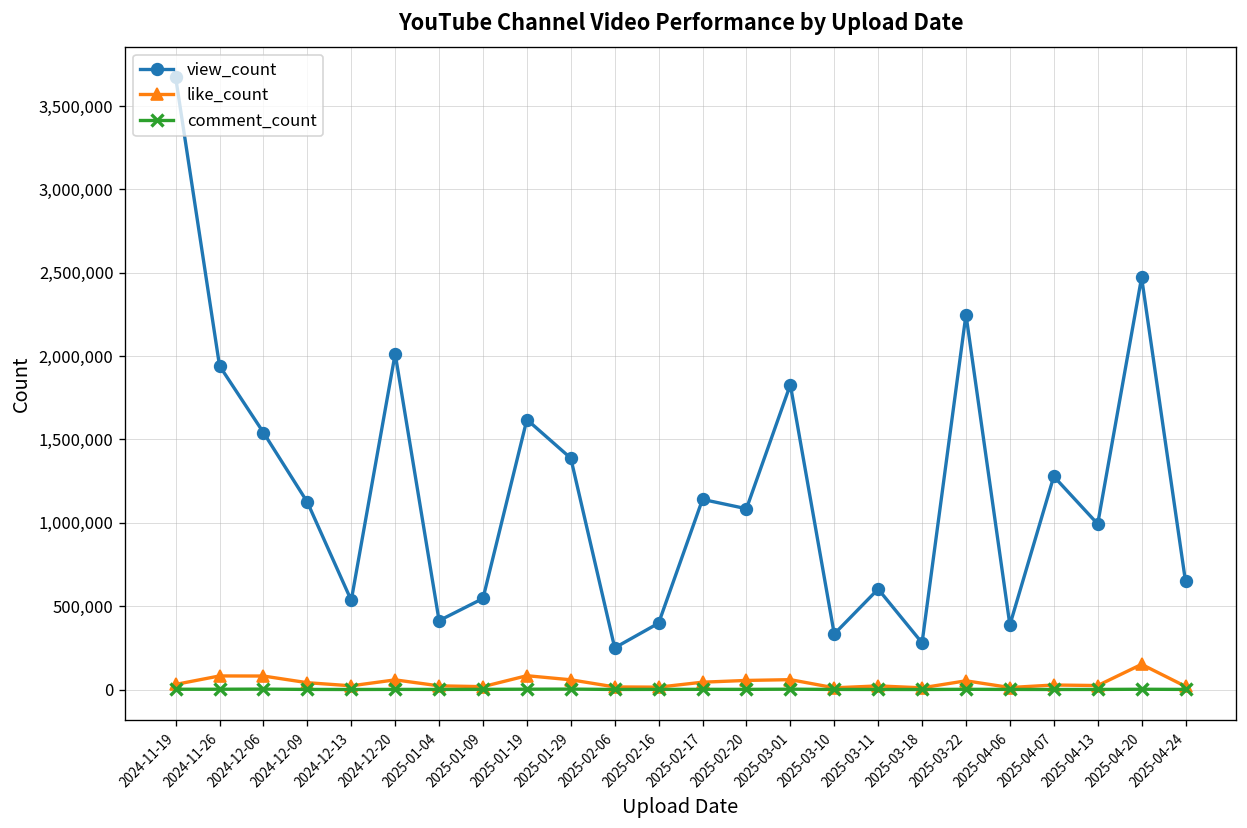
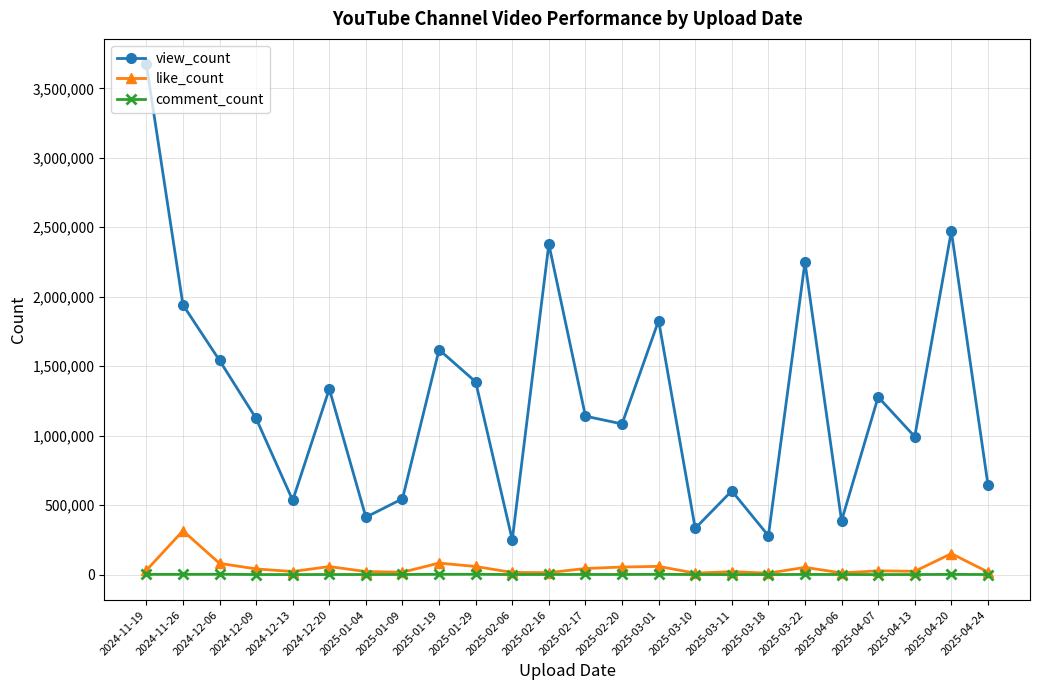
  {
    "view_count": {
      "2024-11-26": "1,940,000",
      "2024-12-06": "1,540,000",
      "2024-12-09": "1,120,000",
      "2024-12-13": "530,000",
-     "2024-12-20": "2,010,000",
+     "2024-12-20": "1,340,000",
      "2025-01-04": "410,000",
      "2025-01-09": "550,000",
      "2025-01-19": "1,620,000",
      "2025-01-29": "1,390,000",
      "2025-02-06": "250,000",
-     "2025-02-16": "400,000",
+     "2025-02-16": "2,380,000",
      "2025-02-17": "1,140,000",
      "2025-02-20": "1,080,000",
      "2025-03-01": "1,830,000",
      "2025-03-10": "330,000",
      "2025-03-11": "600,000",
      "2025-03-18": "280,000",
      "2025-03-22": "2,250,000",
      "2025-04-06": "390,000",
      "2025-04-07": "1,280,000",
      "2025-04-13": "990,000",
      "2025-04-20": "2,470,000",
      "2025-04-24": "650,000"
    },
    "like_count": {
      "2024-11-19": "30,000",
-     "2024-11-26": "80,000",
+     "2024-11-26": "320,000",
      "2024-12-06": "80,000",
      "2024-12-09": "40,000",
      "2024-12-13": "20,000",
      "2024-12-20": "60,000",
      "2025-01-04": "20,000",
      "2025-01-19": "80,000",
      "2025-01-29": "60,000",
      "2025-02-17": "40,000",
      "2025-02-20": "50,000",
      "2025-03-01": "60,000",
      "2025-03-11": "20,000",
      "2025-03-22": "50,000",
      "2025-04-07": "30,000",
      "2025-04-13": "20,000",
      "2025-04-20": "150,000"
    },
    "comment_count": {
      "2024-11-19": "0",
      "2024-11-26": "0",
      "2024-12-06": "0",
      "2024-12-09": "0",
      "2024-12-13": "0",
      "2024-12-20": "0",
      "2025-01-04": "0",
      "2025-01-19": "0",
      "2025-01-29": "0",
      "2025-02-17": "0",
      "2025-02-20": "0",
      "2025-03-01": "0",
      "2025-03-11": "0",
      "2025-03-22": "0",
      "2025-04-07": "0",
      "2025-04-13": "0",
      "2025-04-20": "0"
    }
  }
